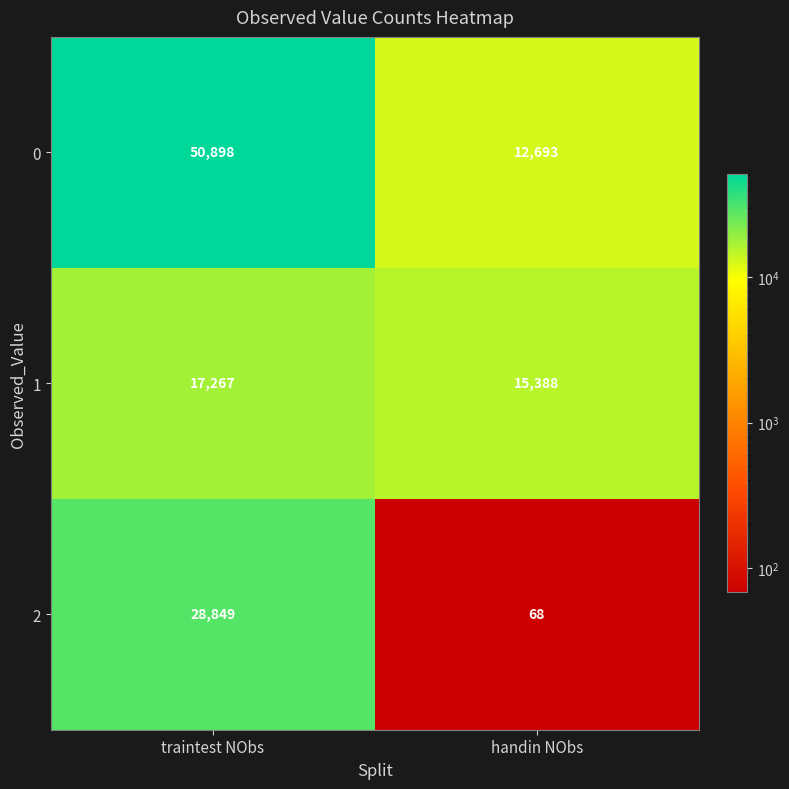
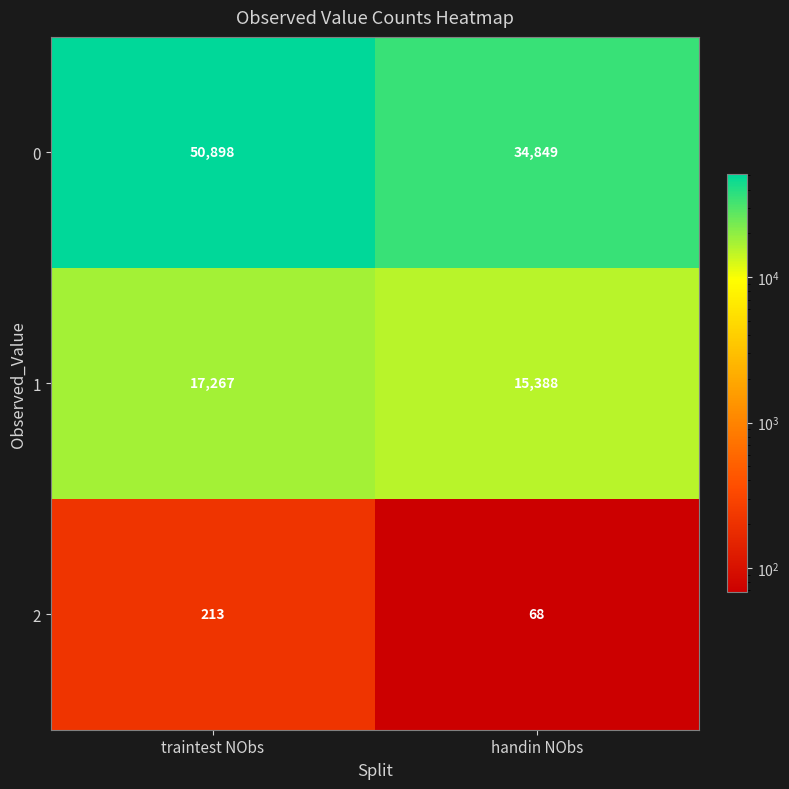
  {
    "0": {
      "traintest NObs": "50,898",
-     "handin NObs": "12,693"
+     "handin NObs": "34,849"
    },
    "1": {
      "traintest NObs": "17,267",
      "handin NObs": "15,388"
    },
    "2": {
-     "traintest NObs": "28,849",
+     "traintest NObs": "213",
      "handin NObs": "68"
    }
  }
